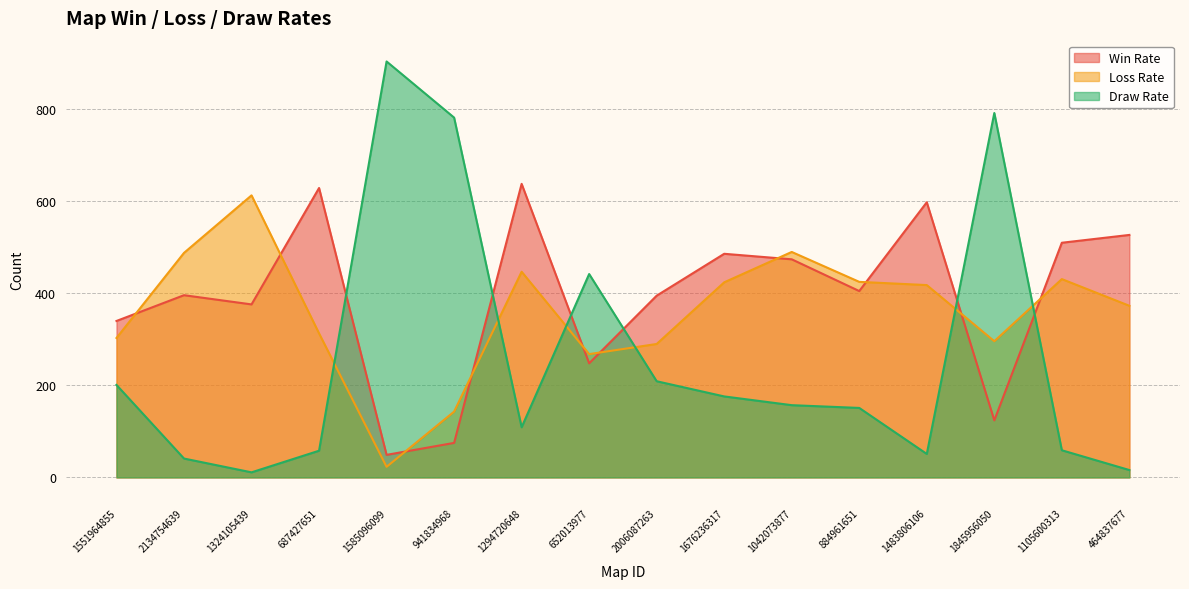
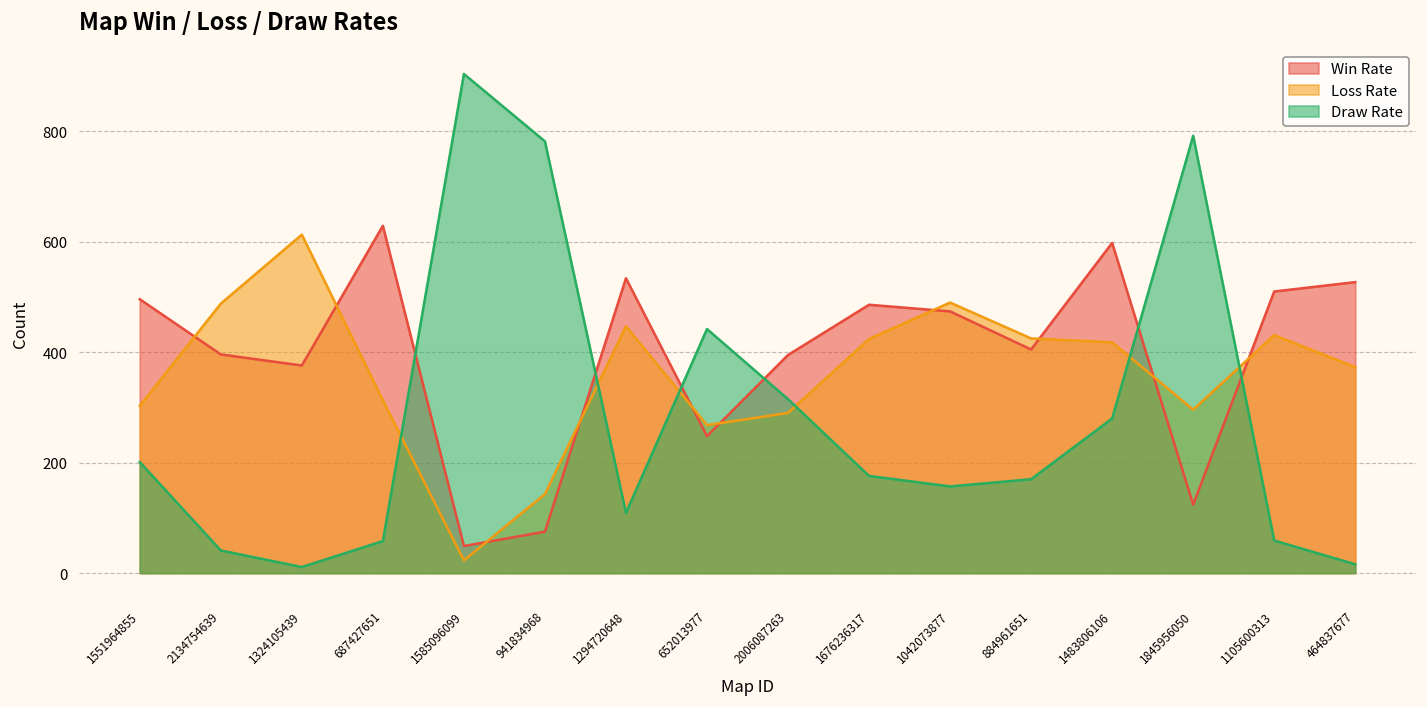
  {
    "Win Rate": {
-     "1551964855": 340,
+     "1551964855": 500,
      "2134754639": 400,
      "1324105439": 380,
      "687427651": 630,
      "1585096099": 50,
      "941834968": 80,
-     "1294720648": 640,
+     "1294720648": 530,
      "652013977": 250,
      "2006087263": 400,
      "1676236317": 490,
      "1042073877": 470,
      "884961651": 410,
      "1483806106": 600,
      "1845956050": 120,
      "1105600313": 510,
      "464837677": 530
    },
    "Loss Rate": {
      "1551964855": 300,
      "2134754639": 490,
      "1324105439": 610,
      "687427651": 310,
      "1585096099": 20,
      "941834968": 140,
      "1294720648": 450,
      "652013977": 270,
      "2006087263": 290,
      "1676236317": 420,
      "1042073877": 490,
      "884961651": 430,
      "1483806106": 420,
      "1845956050": 300,
      "1105600313": 430,
      "464837677": 370
    },
    "Draw Rate": {
      "1551964855": 200,
      "2134754639": 40,
      "1324105439": 10,
      "687427651": 60,
      "1585096099": 900,
      "941834968": 780,
      "1294720648": 110,
      "652013977": 440,
-     "2006087263": 210,
+     "2006087263": 320,
      "1676236317": 180,
      "1042073877": 160,
-     "884961651": 150,
-     "1483806106": 50,
+     "884961651": 170,
+     "1483806106": 280,
      "1845956050": 790,
      "1105600313": 60,
      "464837677": 20
    }
  }
